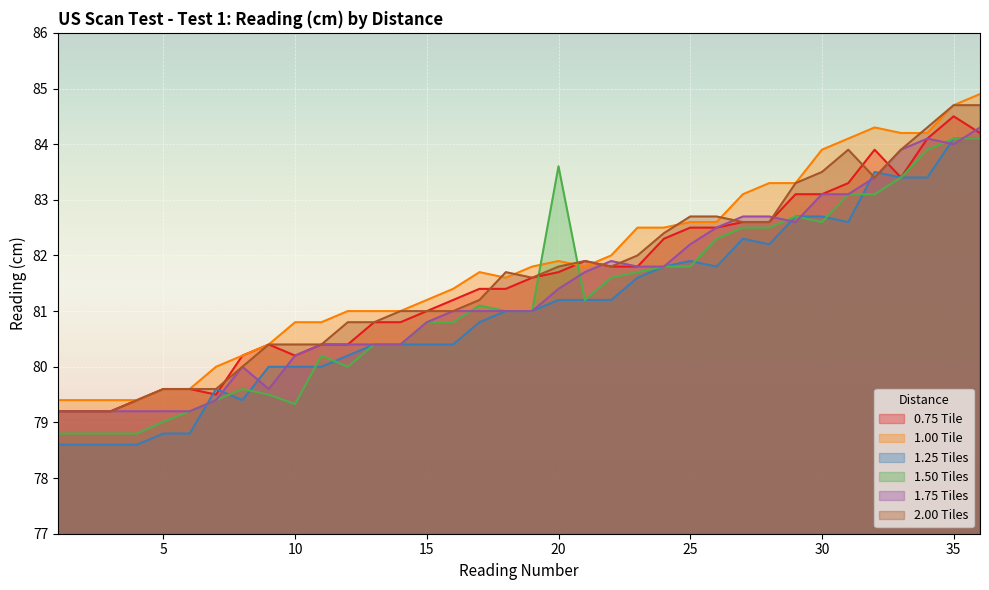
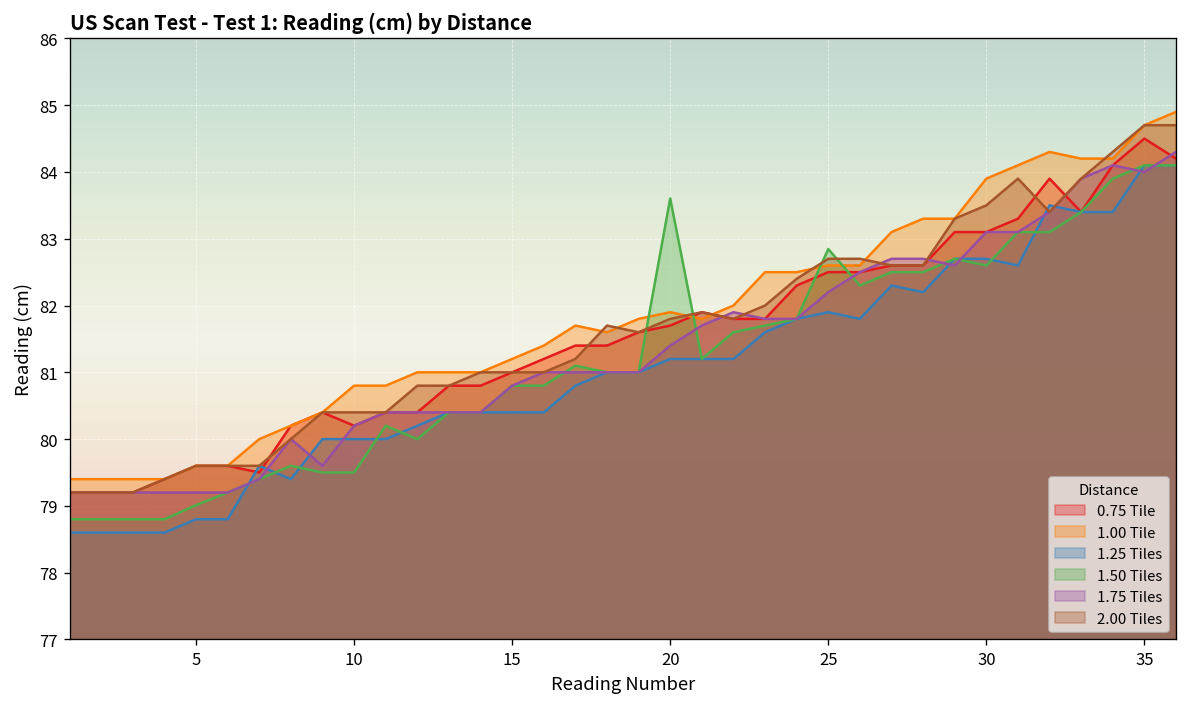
  {
    "1.50 Tiles": {
      "5": 79.0,
-     "10": 79.3,
+     "10": 79.5,
      "20": 83.6,
-     "25": 81.8,
+     "25": 82.8,
      "30": 82.6
    }
  }
